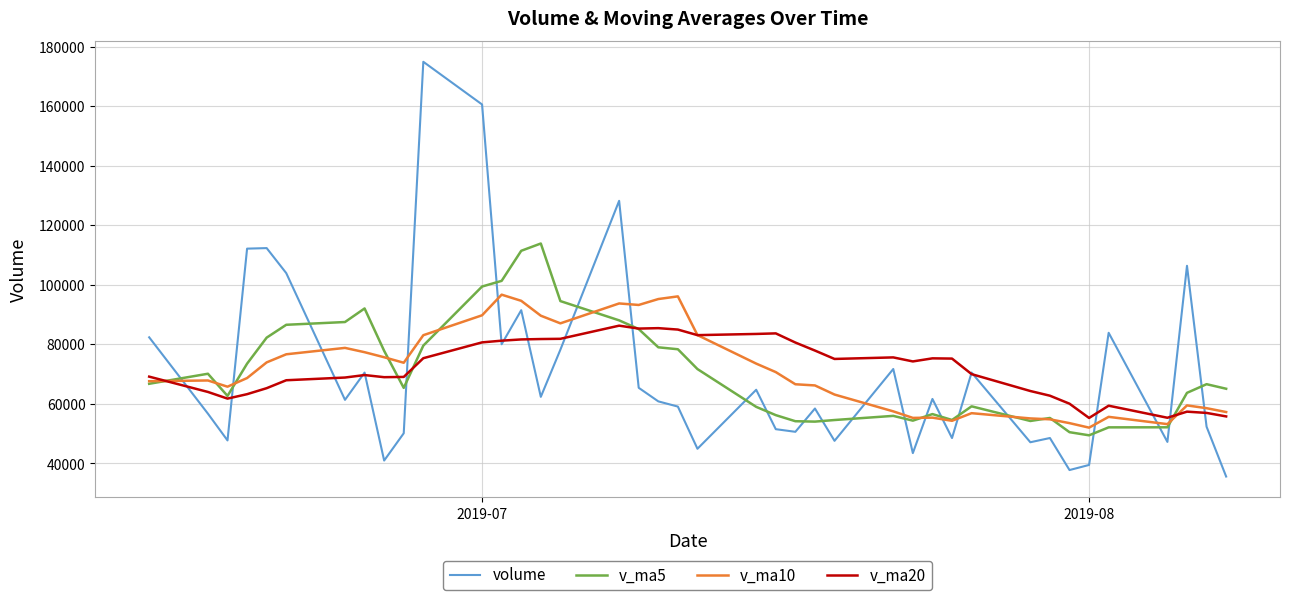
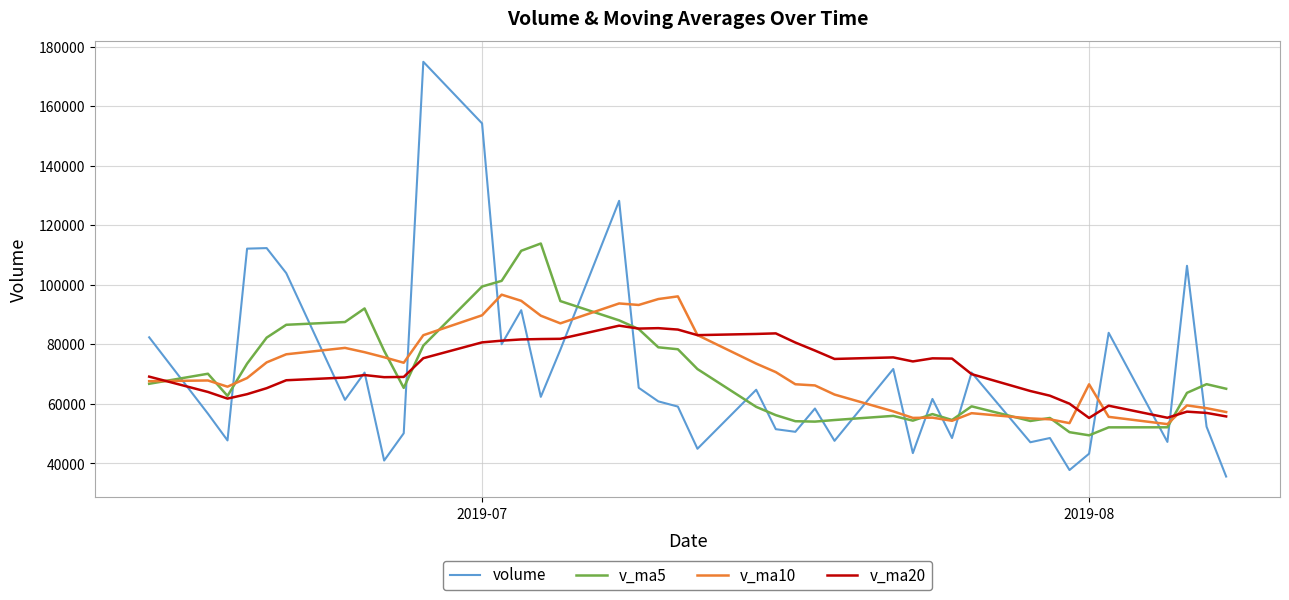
  {
    "volume": {
-     "2019-07": 161000,
-     "2019-08": 39000
+     "2019-07": 154000,
+     "2019-08": 43000
    },
    "v_ma5": {
      "2019-07": 99000,
      "2019-08": 49000
    },
    "v_ma10": {
      "2019-07": 90000,
-     "2019-08": 52000
+     "2019-08": 67000
    },
    "v_ma20": {
      "2019-07": 81000,
      "2019-08": 55000
    }
  }
